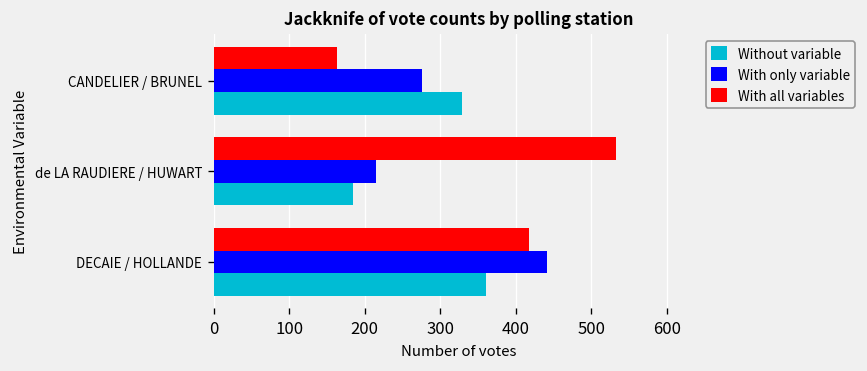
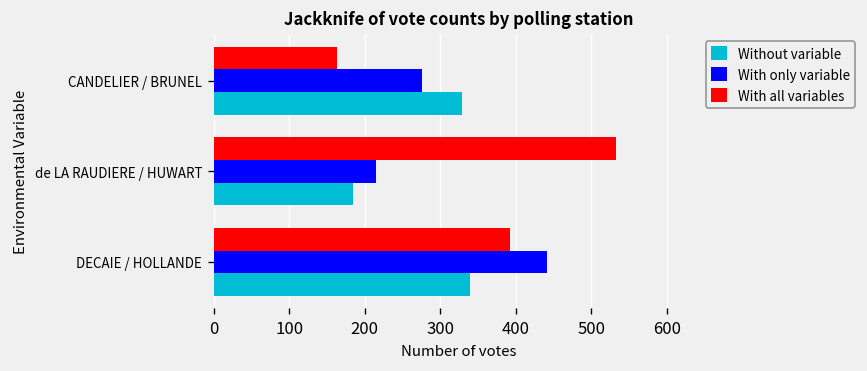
  {
    "Without variable": {
      "CANDELIER / BRUNEL": 330,
      "de LA RAUDIERE / HUWART": 180,
-     "DECAIE / HOLLANDE": 360
+     "DECAIE / HOLLANDE": 340
    },
    "With only variable": {
      "CANDELIER / BRUNEL": 280,
      "de LA RAUDIERE / HUWART": 220,
      "DECAIE / HOLLANDE": 440
    },
    "With all variables": {
      "CANDELIER / BRUNEL": 160,
      "de LA RAUDIERE / HUWART": 530,
-     "DECAIE / HOLLANDE": 420
+     "DECAIE / HOLLANDE": 390
    }
  }
